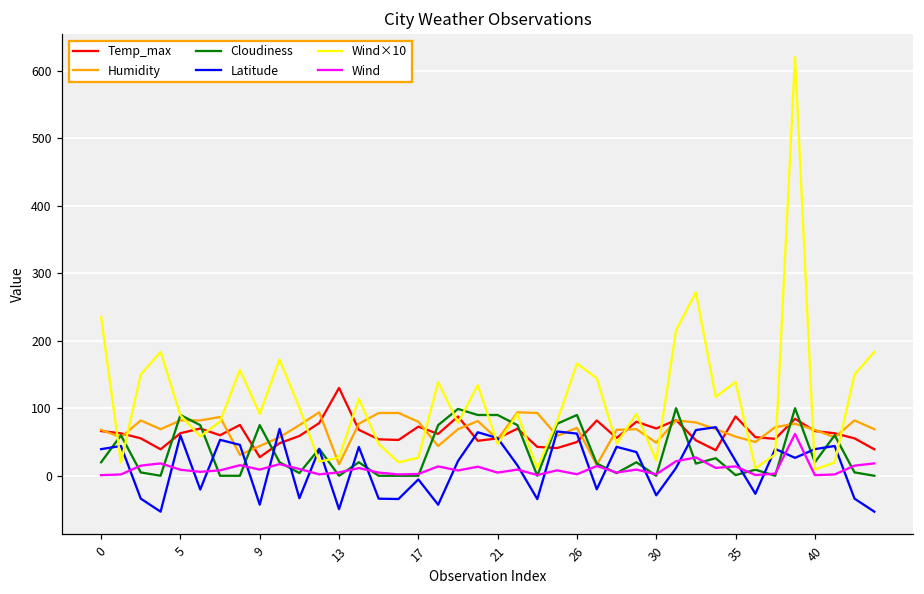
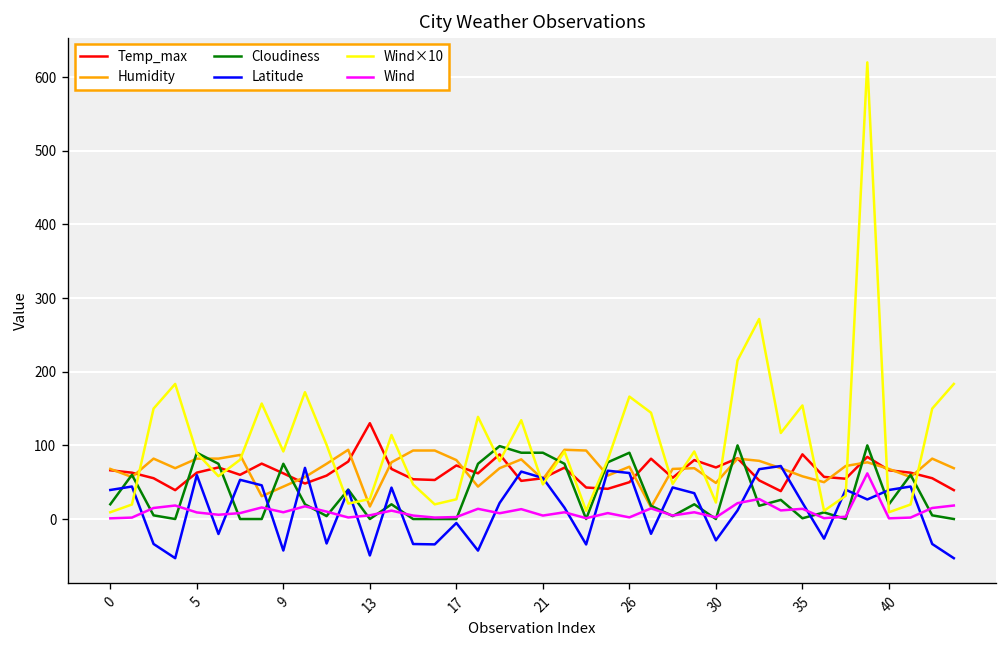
  {
    "Temp_max": {
-     "9": 30,
+     "9": 60,
      "13": 130,
      "17": 70,
      "26": 50,
      "30": 70,
      "35": 90
    },
    "Humidity": {
      "5": 80,
      "9": 40,
      "13": 20,
      "17": 80,
      "26": 70,
      "30": 50,
      "35": 60
    },
    "Cloudiness": {
      "0": 20,
      "9": 80,
      "13": 0,
      "21": 90,
      "26": 90,
      "35": 0,
      "40": 20
    },
    "Latitude": {
      "0": 40,
      "9": -40,
      "13": -50,
      "17": -10,
      "26": 60,
      "30": -30,
      "35": 20,
      "40": 40
    },
    "Wind×10": {
-     "0": 240,
+     "0": 10,
      "9": 90,
      "13": 30,
      "17": 30,
      "21": 50,
      "26": 170,
      "30": 20,
-     "35": 140,
+     "35": 150,
      "40": 10
    },
    "Wind": {
      "0": 0,
      "5": 10,
      "9": 10,
      "13": 10,
      "21": 0,
      "26": 0,
      "35": 10,
      "40": 0
    }
  }
